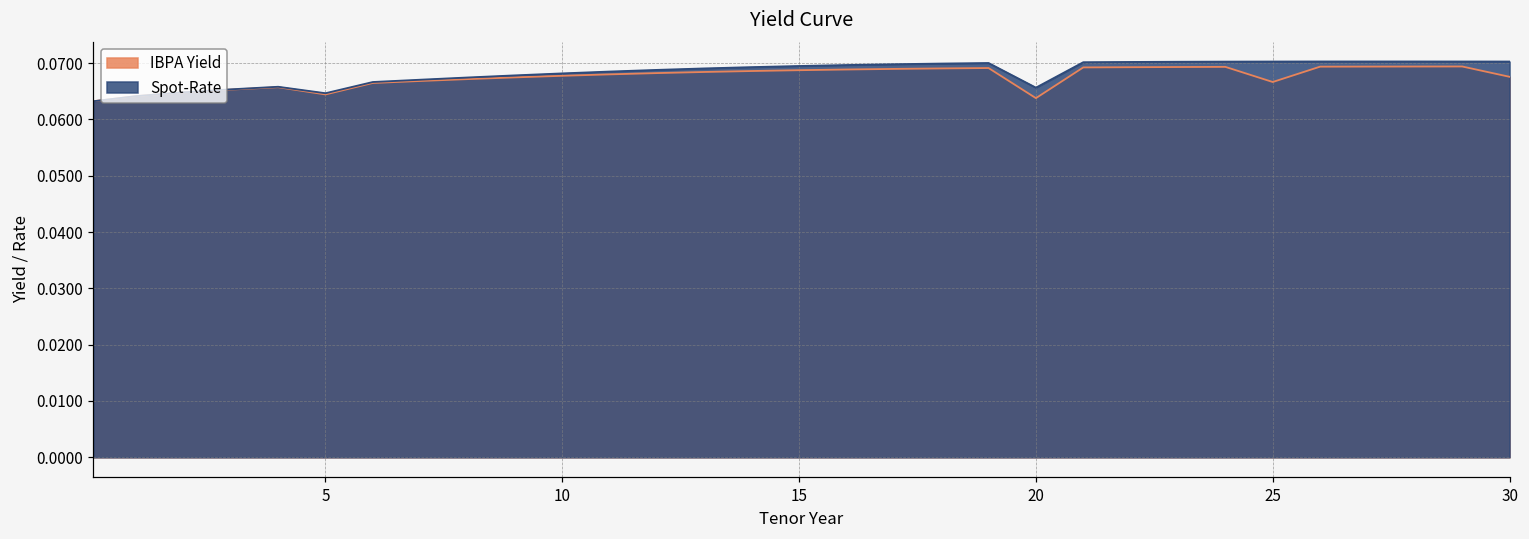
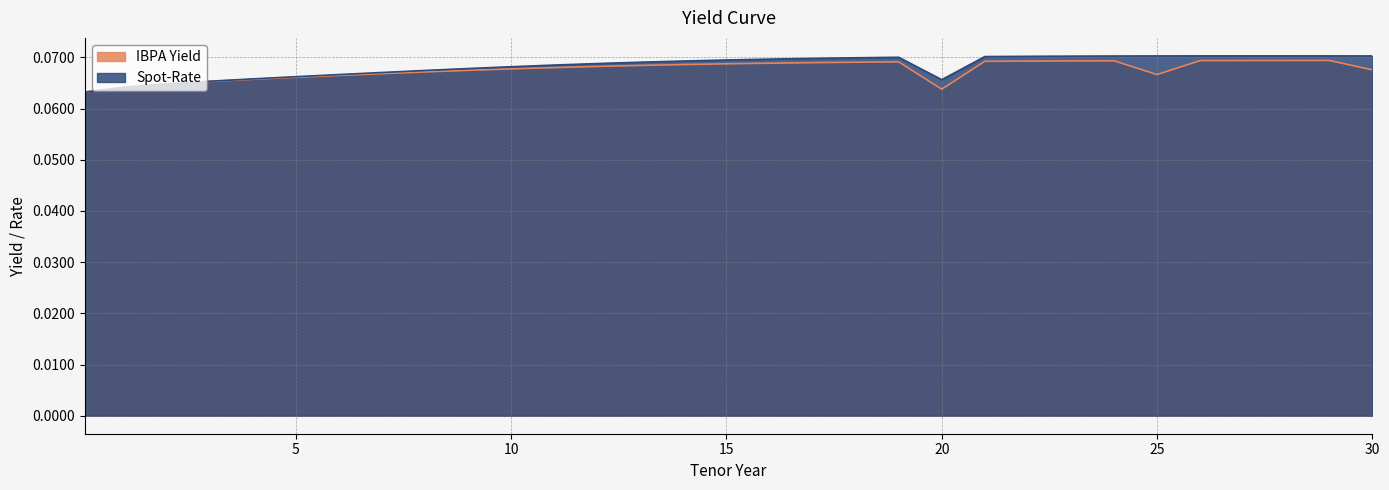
  {
    "IBPA Yield": {
-     "5": 0.064,
+     "5": 0.066,
      "15": 0.069,
      "20": 0.064,
      "25": 0.067,
      "30": 0.068
    },
    "Spot-Rate": {
-     "5": 0.065,
+     "5": 0.066,
      "15": 0.069,
      "20": 0.066,
      "25": 0.070,
      "30": 0.070
    }
  }
